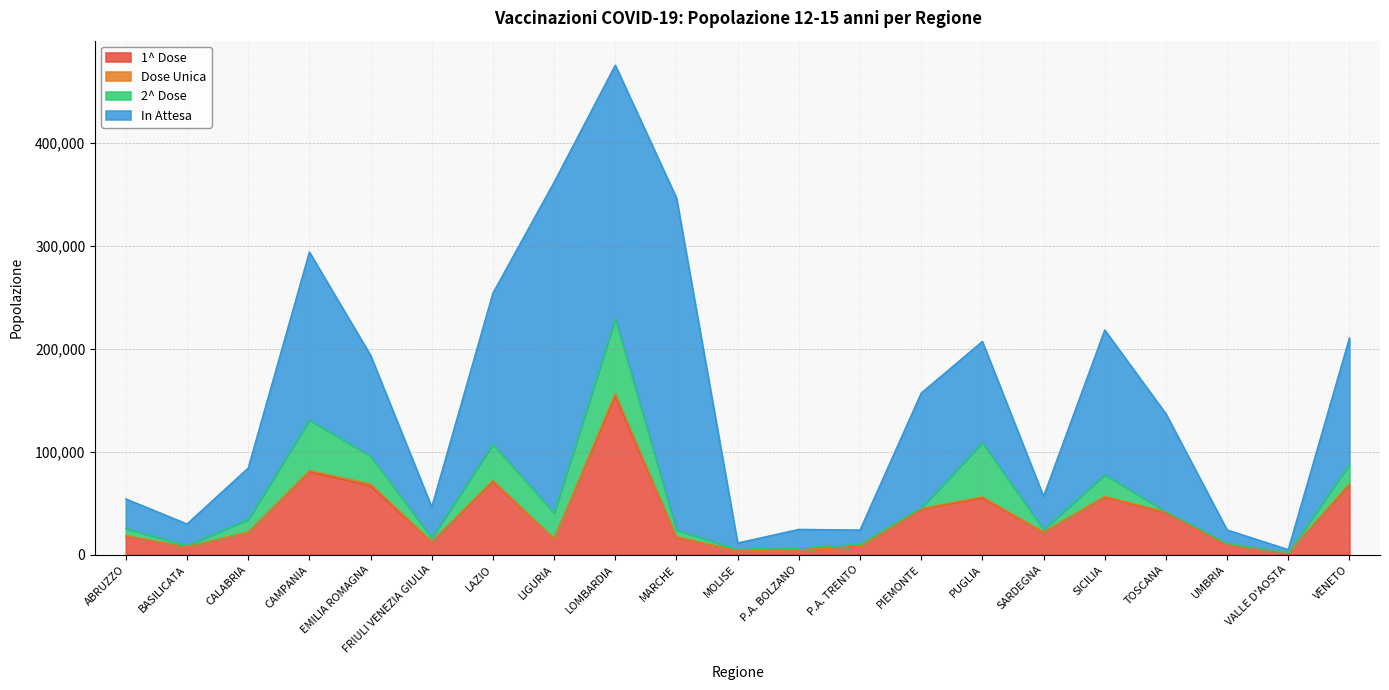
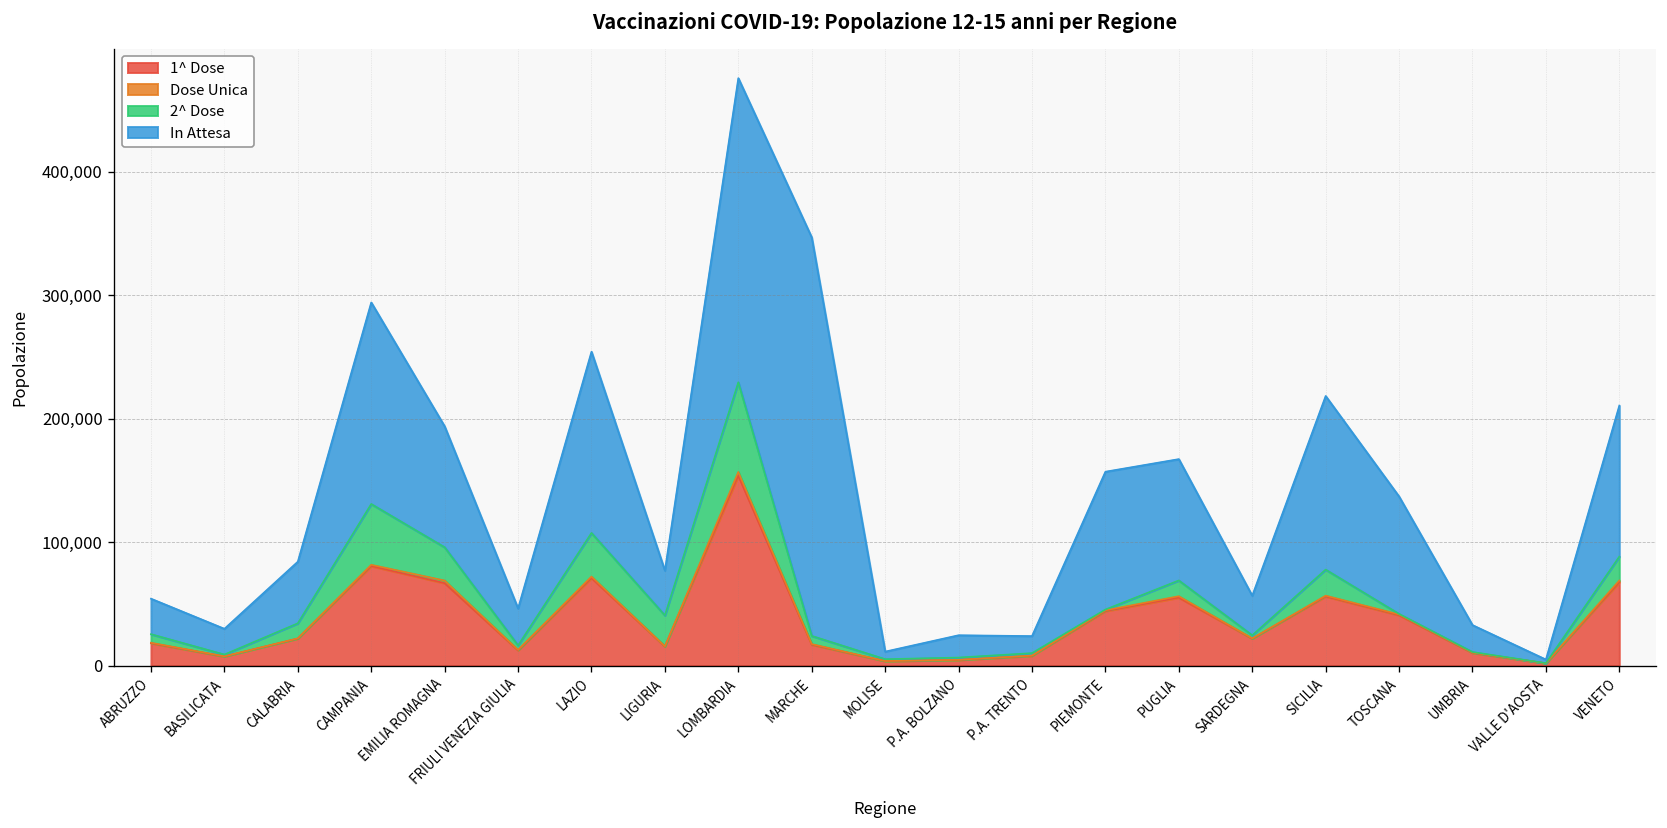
  {
    "2^ Dose": {
      "ABRUZZO": "7,000",
      "CALABRIA": "12,000",
      "CAMPANIA": "49,000",
      "EMILIA ROMAGNA": "27,000",
      "FRIULI VENEZIA GIULIA": "4,000",
      "LAZIO": "35,000",
      "LIGURIA": "25,000",
      "LOMBARDIA": "73,000",
      "MARCHE": "7,000",
-     "PUGLIA": "53,000",
+     "PUGLIA": "13,000",
      "SARDEGNA": "2,000",
      "SICILIA": "21,000",
      "VENETO": "19,000"
    },
    "In Attesa": {
      "ABRUZZO": "29,000",
      "BASILICATA": "21,000",
      "CALABRIA": "50,000",
      "CAMPANIA": "163,000",
      "EMILIA ROMAGNA": "98,000",
      "FRIULI VENEZIA GIULIA": "30,000",
      "LAZIO": "147,000",
-     "LIGURIA": "321,000",
+     "LIGURIA": "36,000",
      "LOMBARDIA": "246,000",
      "MARCHE": "323,000",
      "MOLISE": "6,000",
      "P.A. BOLZANO": "18,000",
      "P.A. TRENTO": "14,000",
      "PIEMONTE": "112,000",
      "PUGLIA": "98,000",
      "SARDEGNA": "32,000",
      "SICILIA": "141,000",
      "TOSCANA": "95,000",
-     "UMBRIA": "13,000",
+     "UMBRIA": "22,000",
      "VALLE D'AOSTA": "3,000",
      "VENETO": "122,000"
    }
  }
